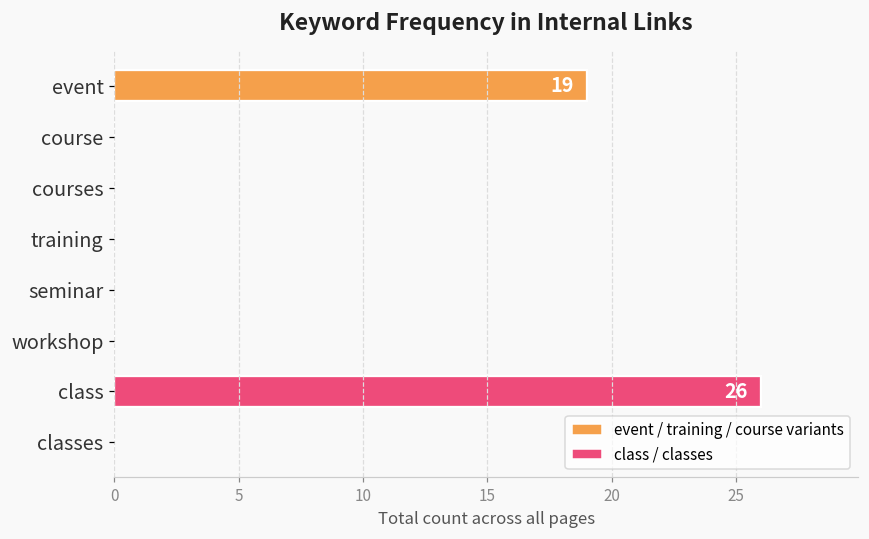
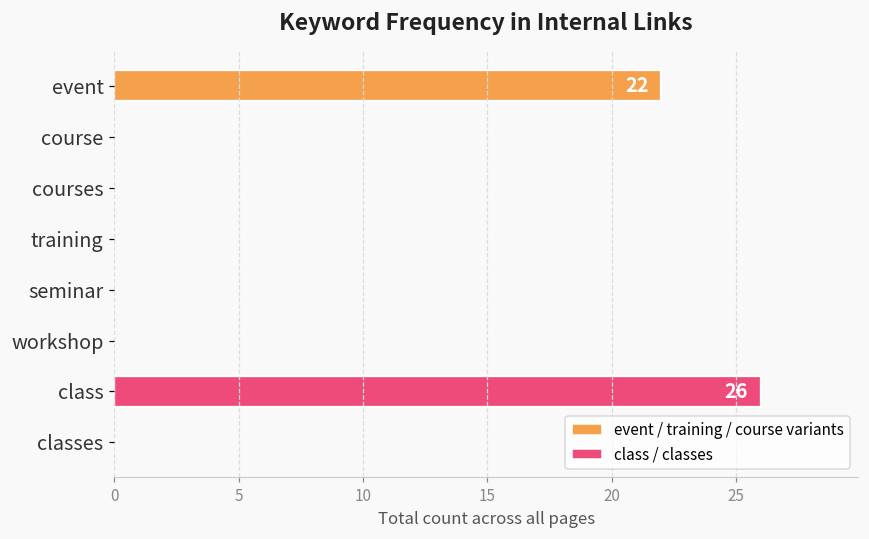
  {
-   "event": 19,
+   "event": 22,
    "class": 26
  }
